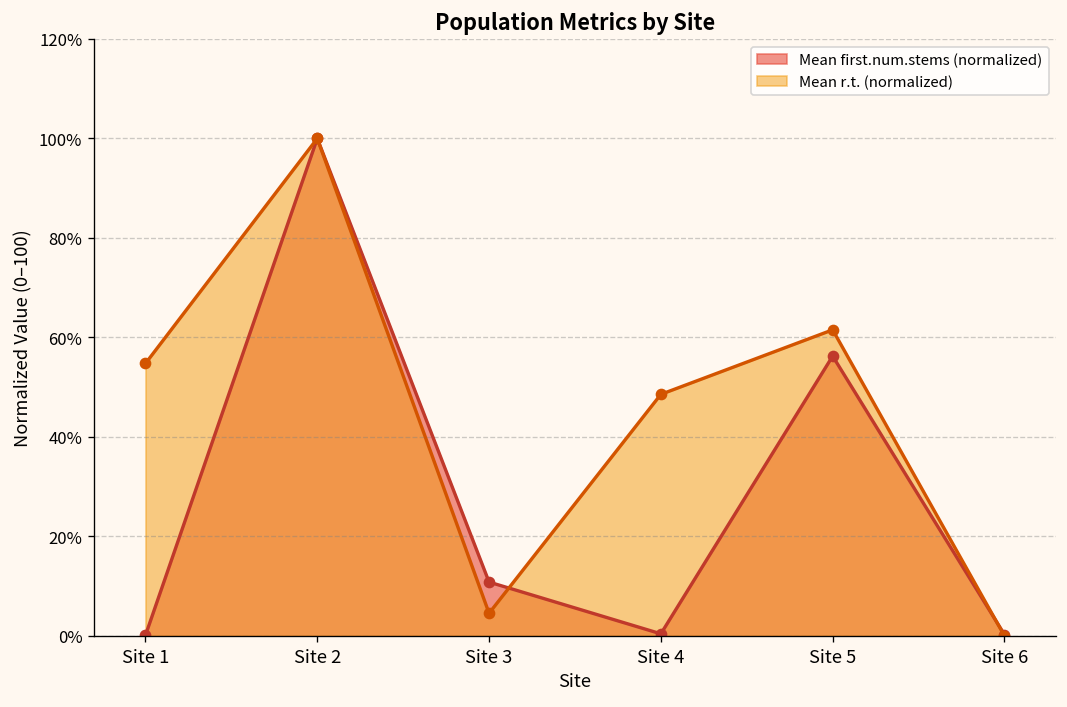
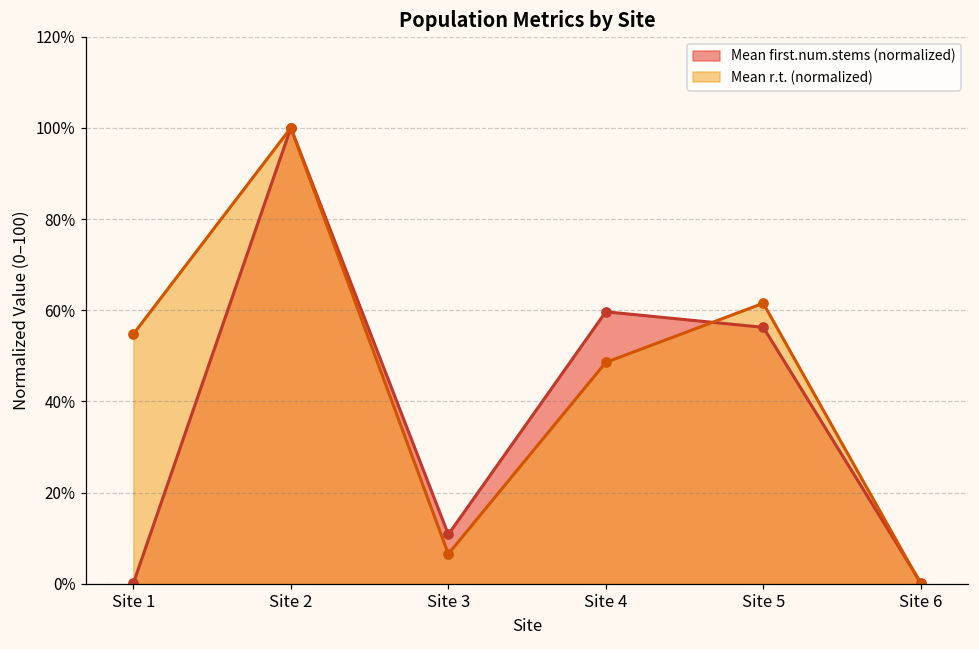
  {
    "Mean first.num.stems (normalized)": {
      "Site 1": "0%",
      "Site 3": "11%",
-     "Site 4": "0%",
+     "Site 4": "60%",
      "Site 5": "56%"
    },
    "Mean r.t. (normalized)": {
      "Site 1": "55%",
-     "Site 3": "5%",
+     "Site 3": "7%",
      "Site 4": "49%",
      "Site 5": "62%"
    }
  }
